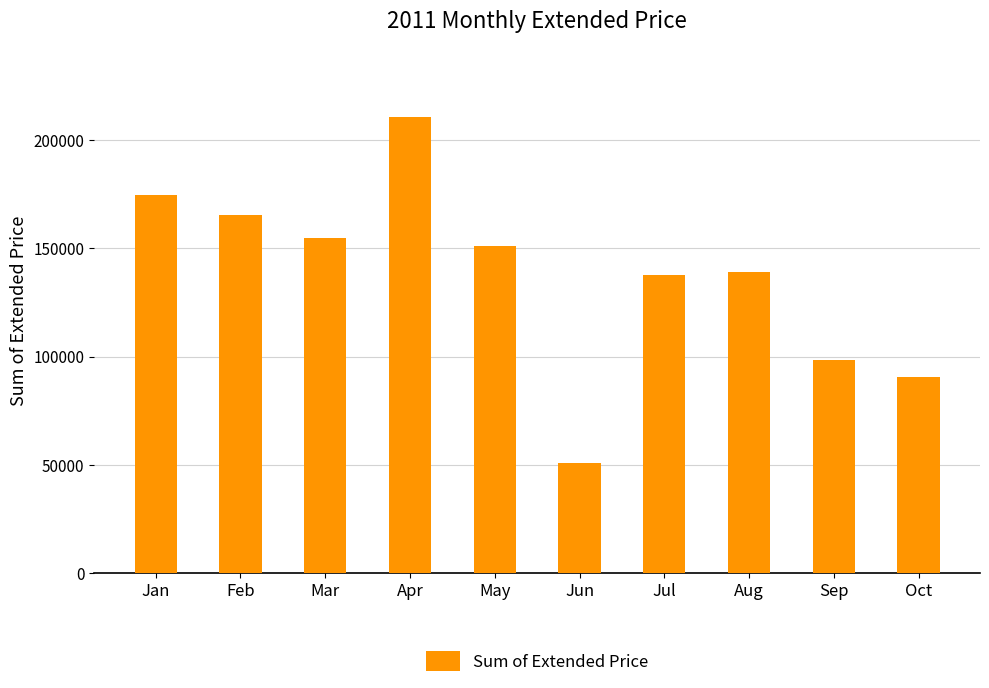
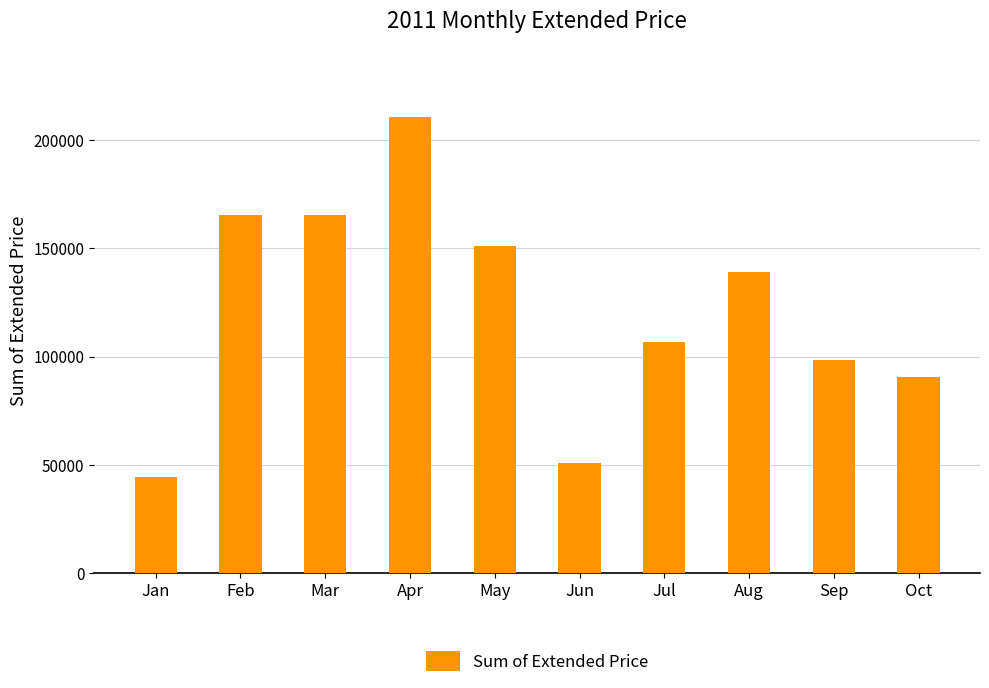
  {
-   "Jan": 174000,
+   "Jan": 44000,
    "Feb": 166000,
-   "Mar": 155000,
+   "Mar": 166000,
    "Apr": 211000,
    "May": 151000,
    "Jun": 51000,
-   "Jul": 138000,
+   "Jul": 107000,
    "Aug": 139000,
    "Sep": 99000,
    "Oct": 91000
  }
